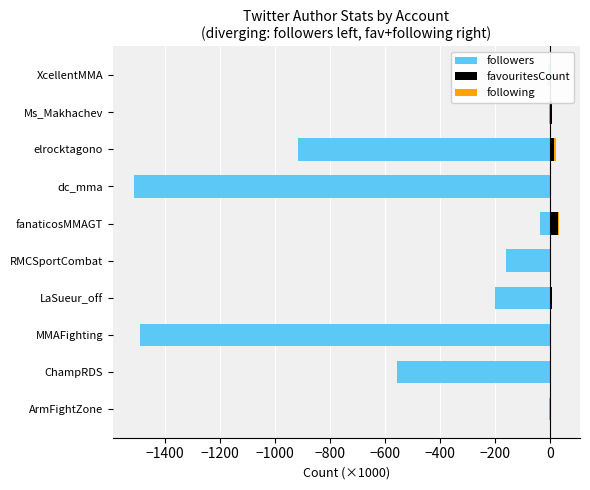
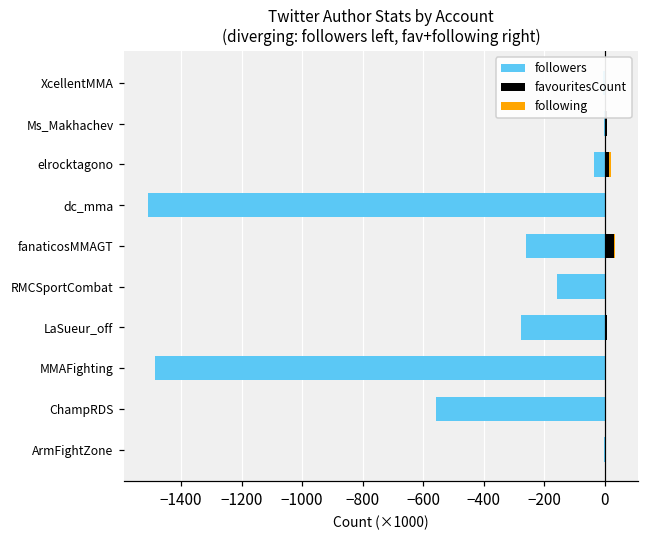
  {
    "followers": {
-     "elrocktagono": -910,
+     "elrocktagono": -40,
      "dc_mma": -1510,
-     "fanaticosMMAGT": -40,
+     "fanaticosMMAGT": -260,
      "RMCSportCombat": -160,
-     "LaSueur_off": -200,
+     "LaSueur_off": -280,
      "MMAFighting": -1490,
      "ChampRDS": -560
    },
    "favouritesCount": {
      "elrocktagono": 20,
      "fanaticosMMAGT": 30
    }
  }
